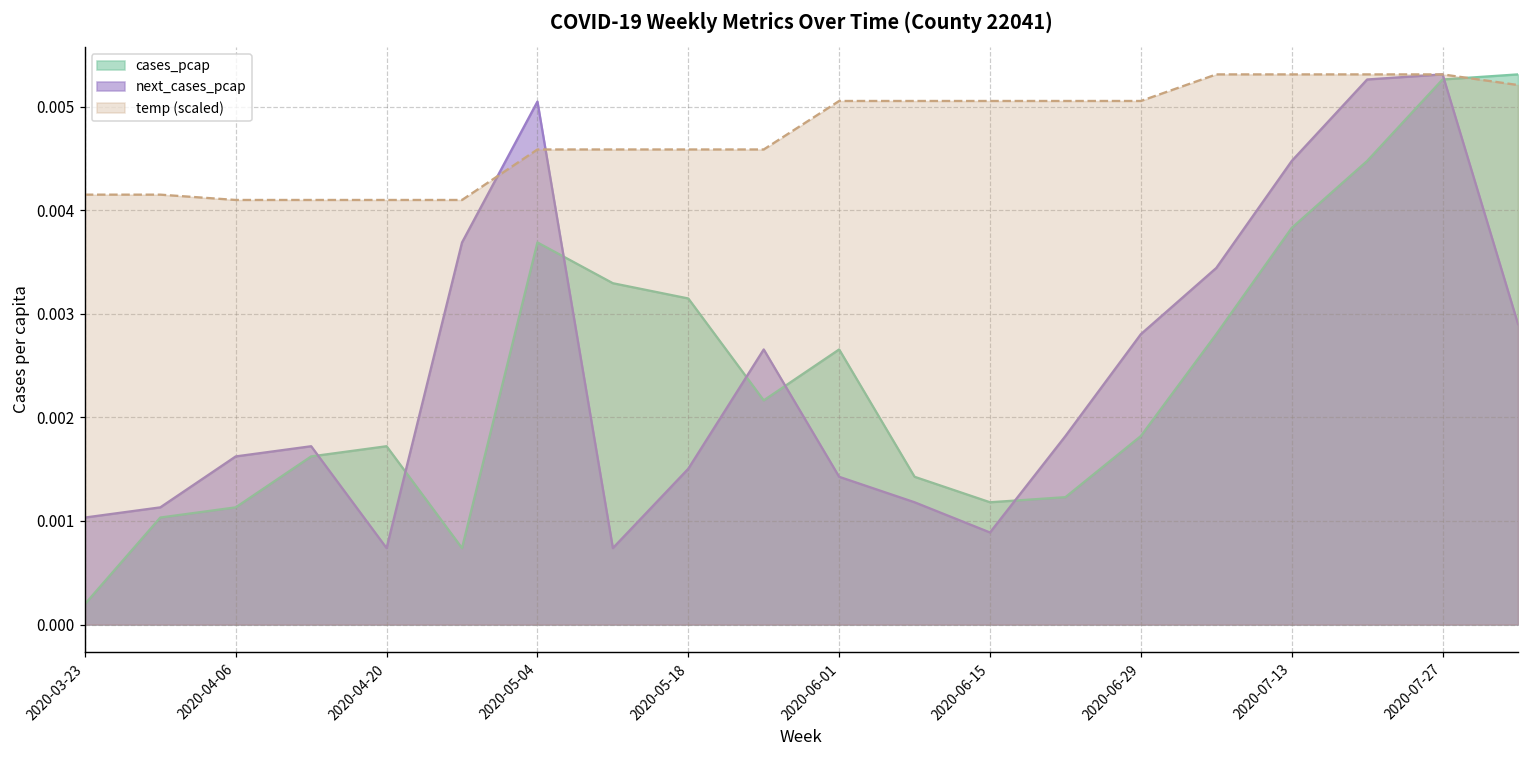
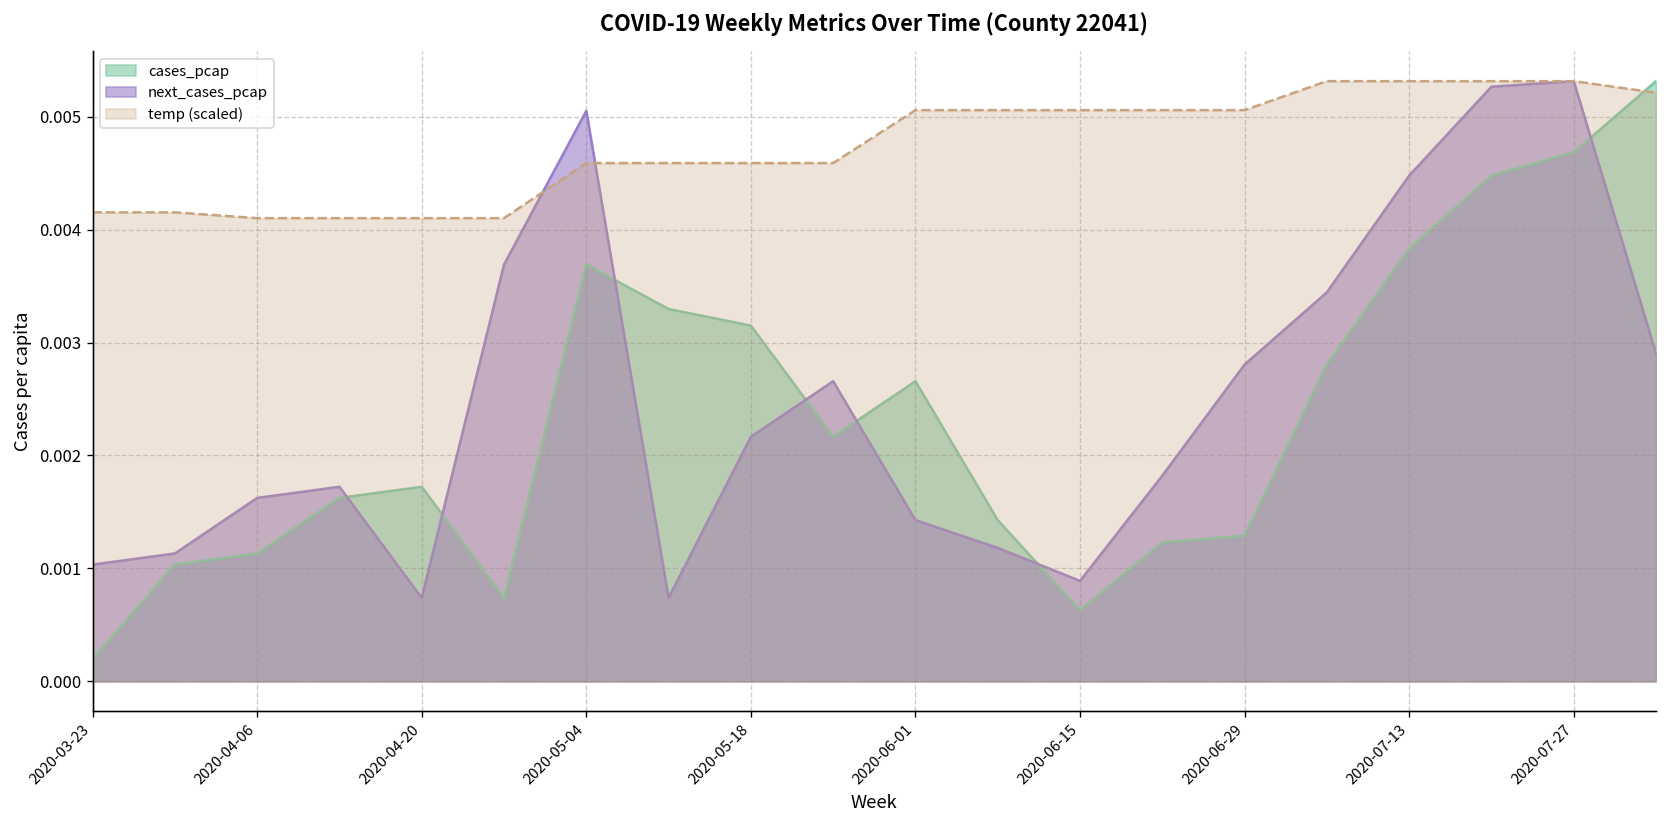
  {
    "cases_pcap": {
      "2020-03-23": 0.0002,
      "2020-04-06": 0.0011,
      "2020-04-20": 0.0017,
      "2020-05-04": 0.0037,
      "2020-05-18": 0.0031,
      "2020-06-01": 0.0027,
-     "2020-06-15": 0.0012,
-     "2020-06-29": 0.0018,
+     "2020-06-15": 0.0006,
+     "2020-06-29": 0.0013,
      "2020-07-13": 0.0038,
-     "2020-07-27": 0.0053
+     "2020-07-27": 0.0047
    },
    "next_cases_pcap": {
      "2020-03-23": 0.0010,
      "2020-04-06": 0.0016,
      "2020-04-20": 0.0007,
      "2020-05-04": 0.0051,
-     "2020-05-18": 0.0015,
+     "2020-05-18": 0.0022,
      "2020-06-01": 0.0014,
      "2020-06-15": 0.0009,
      "2020-06-29": 0.0028,
      "2020-07-13": 0.0045,
      "2020-07-27": 0.0053
    }
  }
